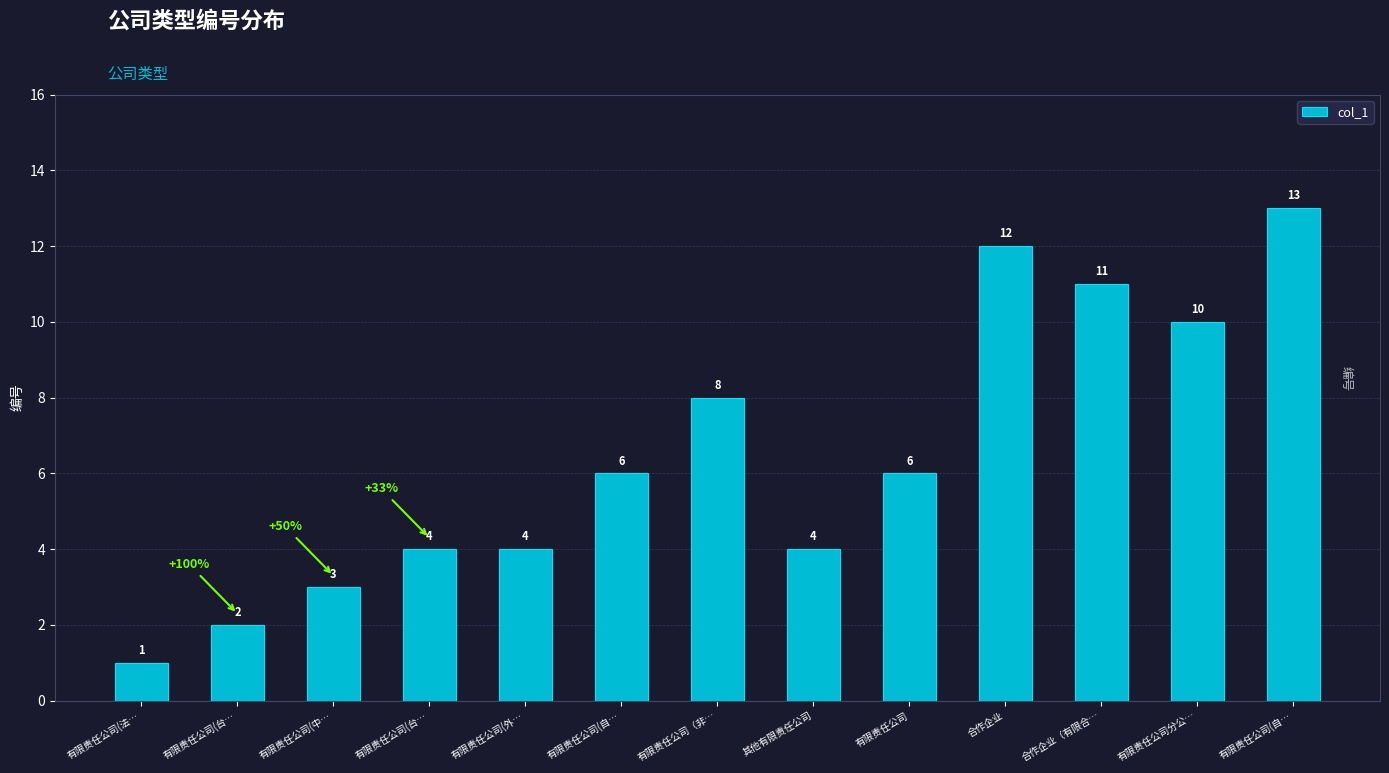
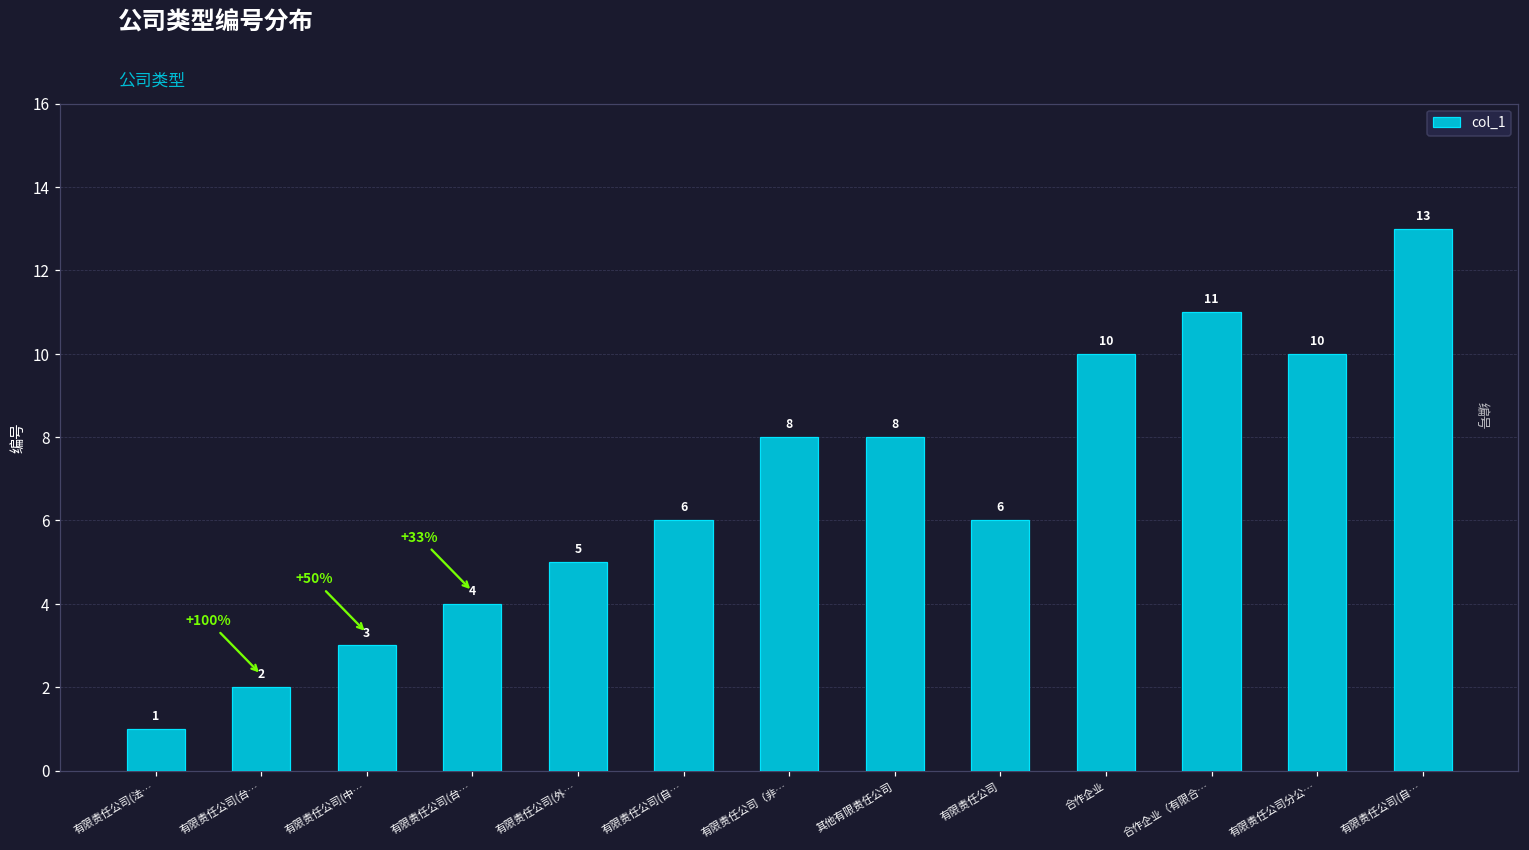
  {
    "有限责任公司(法…": 1,
    "有限责任公司(中…": 3,
-   "有限责任公司(外…": 4,
+   "有限责任公司(外…": 5,
    "有限责任公司（非…": 8,
-   "其他有限责任公司": 4,
+   "其他有限责任公司": 8,
    "有限责任公司": 6,
-   "合作企业": 12,
+   "合作企业": 10,
    "合作企业（有限合…": 11,
    "有限责任公司分公…": 10
  }
